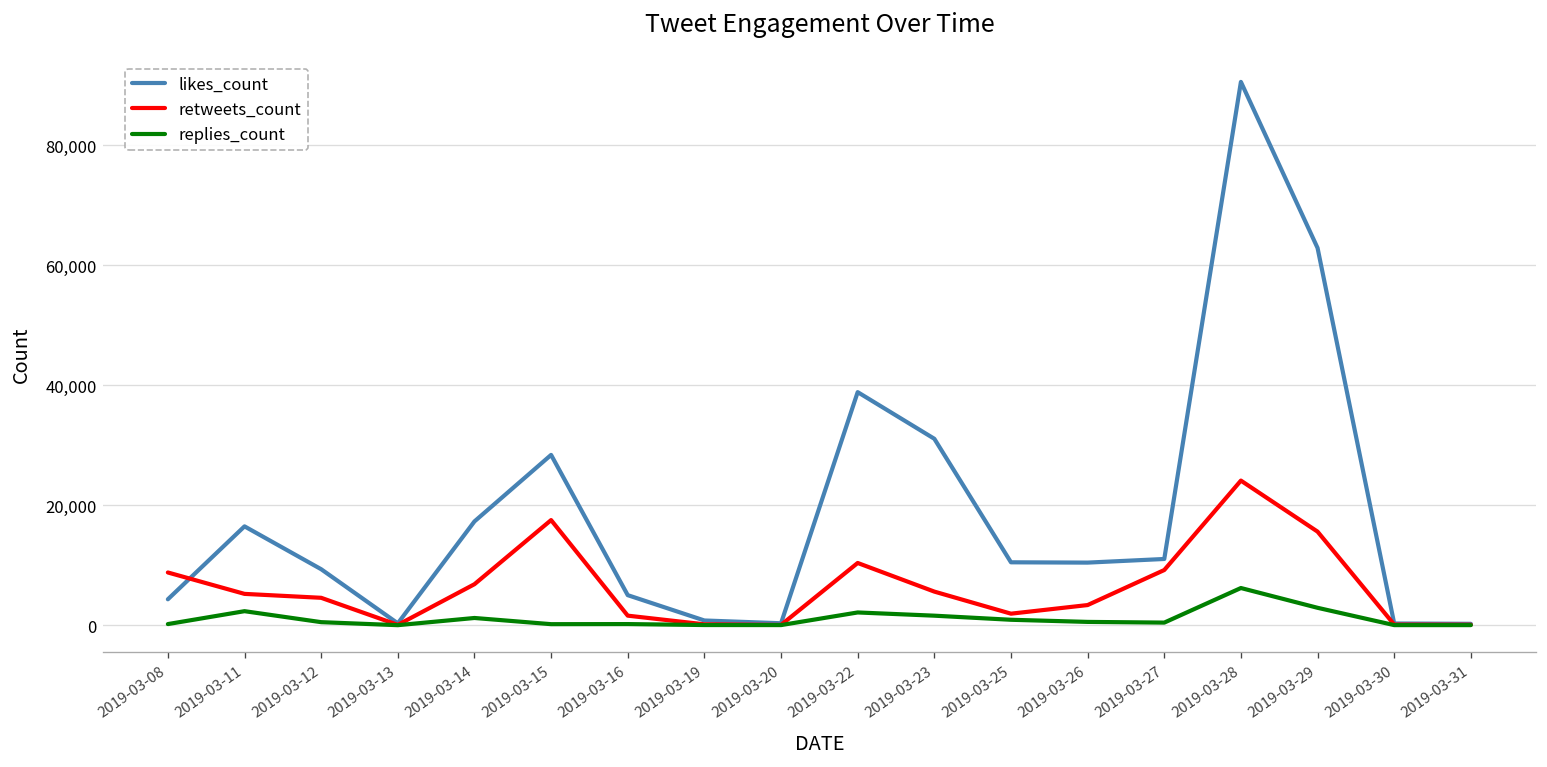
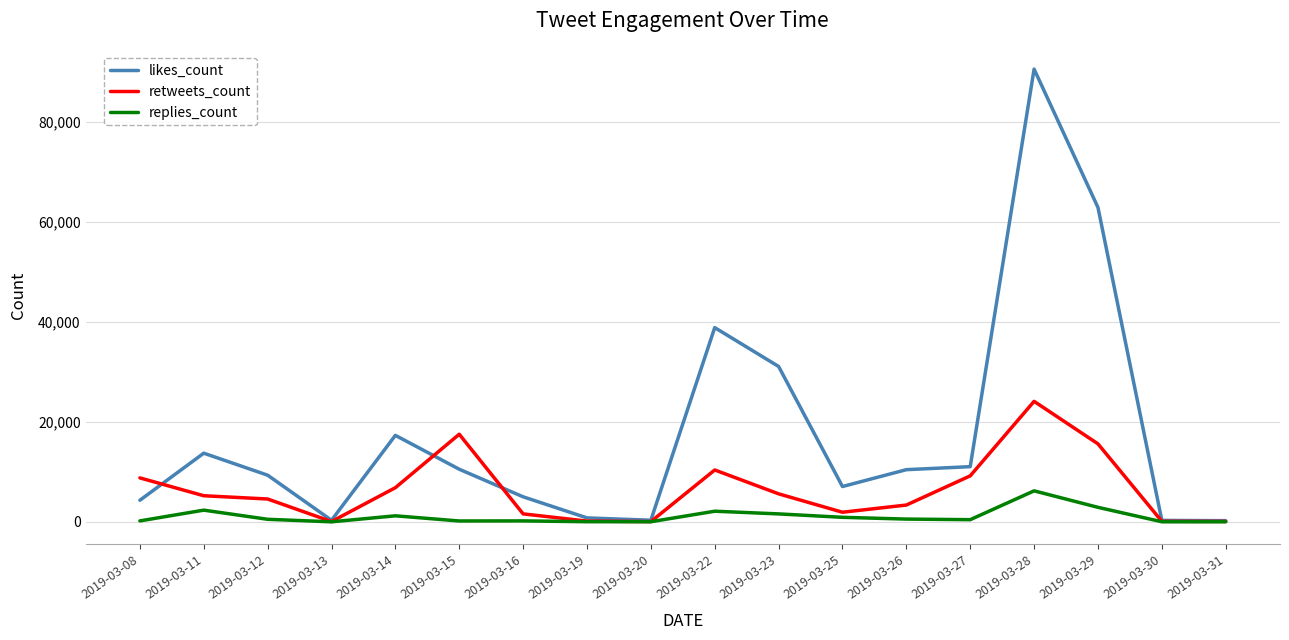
  {
    "likes_count": {
      "2019-03-08": "4,000",
-     "2019-03-11": "16,000",
+     "2019-03-11": "14,000",
      "2019-03-12": "9,000",
      "2019-03-14": "17,000",
-     "2019-03-15": "28,000",
+     "2019-03-15": "11,000",
      "2019-03-16": "5,000",
      "2019-03-19": "1,000",
      "2019-03-22": "39,000",
      "2019-03-23": "31,000",
-     "2019-03-25": "10,000",
+     "2019-03-25": "7,000",
      "2019-03-26": "10,000",
      "2019-03-27": "11,000",
      "2019-03-28": "91,000",
      "2019-03-29": "63,000"
    },
    "retweets_count": {
      "2019-03-08": "9,000",
      "2019-03-11": "5,000",
      "2019-03-12": "5,000",
      "2019-03-14": "7,000",
      "2019-03-15": "18,000",
      "2019-03-16": "2,000",
      "2019-03-22": "10,000",
      "2019-03-23": "6,000",
      "2019-03-25": "2,000",
      "2019-03-26": "3,000",
      "2019-03-27": "9,000",
      "2019-03-28": "24,000",
      "2019-03-29": "16,000"
    },
    "replies_count": {
      "2019-03-08": "0",
      "2019-03-11": "2,000",
      "2019-03-12": "1,000",
      "2019-03-14": "1,000",
      "2019-03-15": "0",
      "2019-03-16": "0",
      "2019-03-22": "2,000",
      "2019-03-23": "2,000",
      "2019-03-25": "1,000",
      "2019-03-26": "1,000",
      "2019-03-27": "0",
      "2019-03-28": "6,000",
      "2019-03-29": "3,000"
    }
  }
